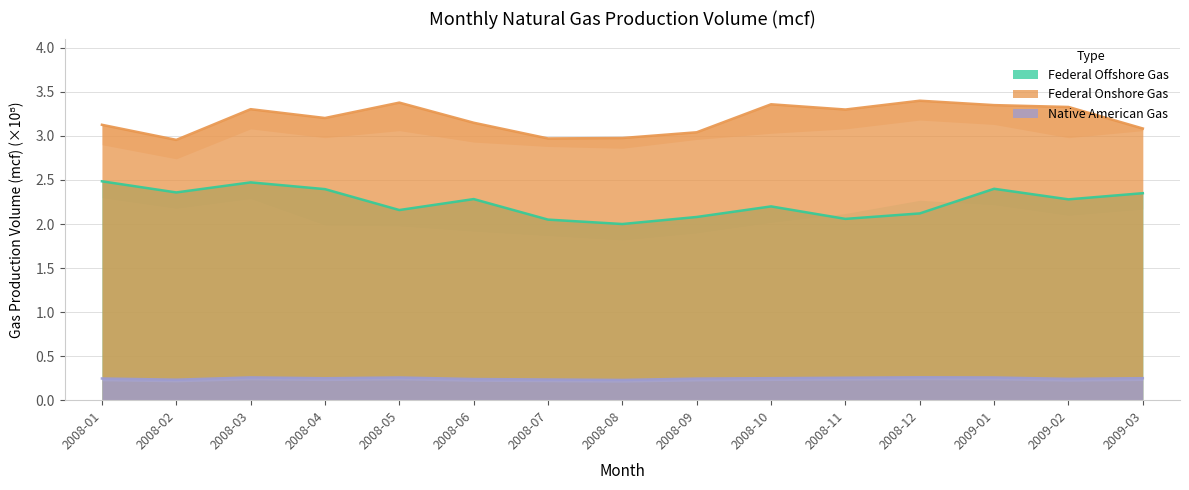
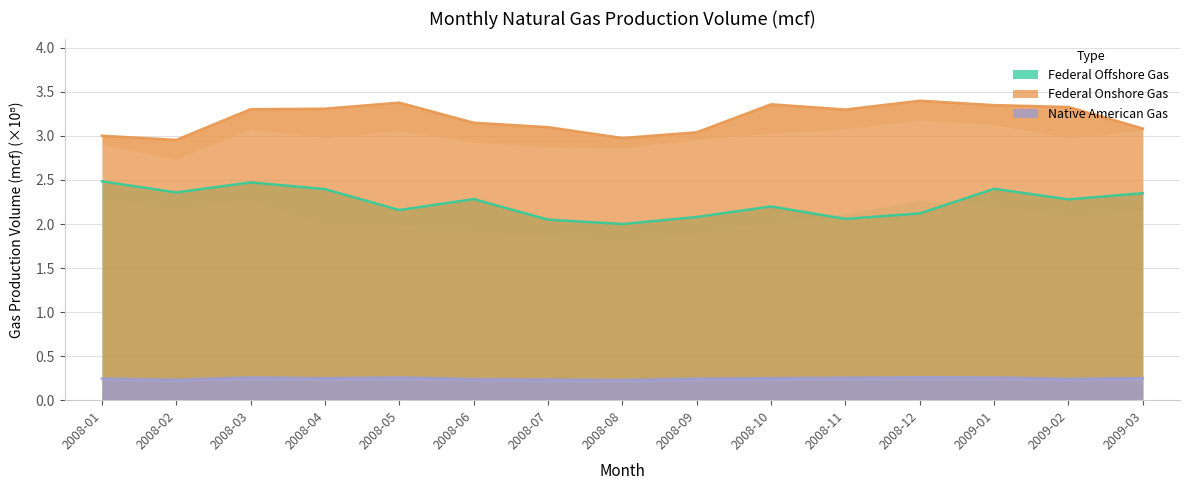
  {
    "Federal Offshore Gas": {
      "2008-11": 2.1,
      "2008-12": 2.1
    },
    "Federal Onshore Gas": {
-     "2008-01": 3.1,
+     "2008-01": 3.0,
      "2008-02": 3.0,
      "2008-03": 3.3,
-     "2008-04": 3.2,
+     "2008-04": 3.3,
      "2008-05": 3.4,
      "2008-06": 3.2,
-     "2008-07": 3.0,
+     "2008-07": 3.1,
      "2008-08": 3.0,
      "2008-09": 3.0,
      "2008-10": 3.4,
      "2008-11": 3.3,
      "2008-12": 3.4,
      "2009-01": 3.4,
      "2009-02": 3.3,
      "2009-03": 3.1
    },
    "Native American Gas": {
      "2008-01": 0.2,
      "2008-02": 0.2,
      "2008-03": 0.3,
      "2008-04": 0.2,
      "2008-05": 0.3,
      "2008-06": 0.2,
      "2008-07": 0.2,
      "2008-08": 0.2,
      "2008-09": 0.2,
      "2008-10": 0.3,
      "2008-11": 0.3,
      "2008-12": 0.3,
      "2009-01": 0.3,
      "2009-02": 0.2,
      "2009-03": 0.3
    }
  }
